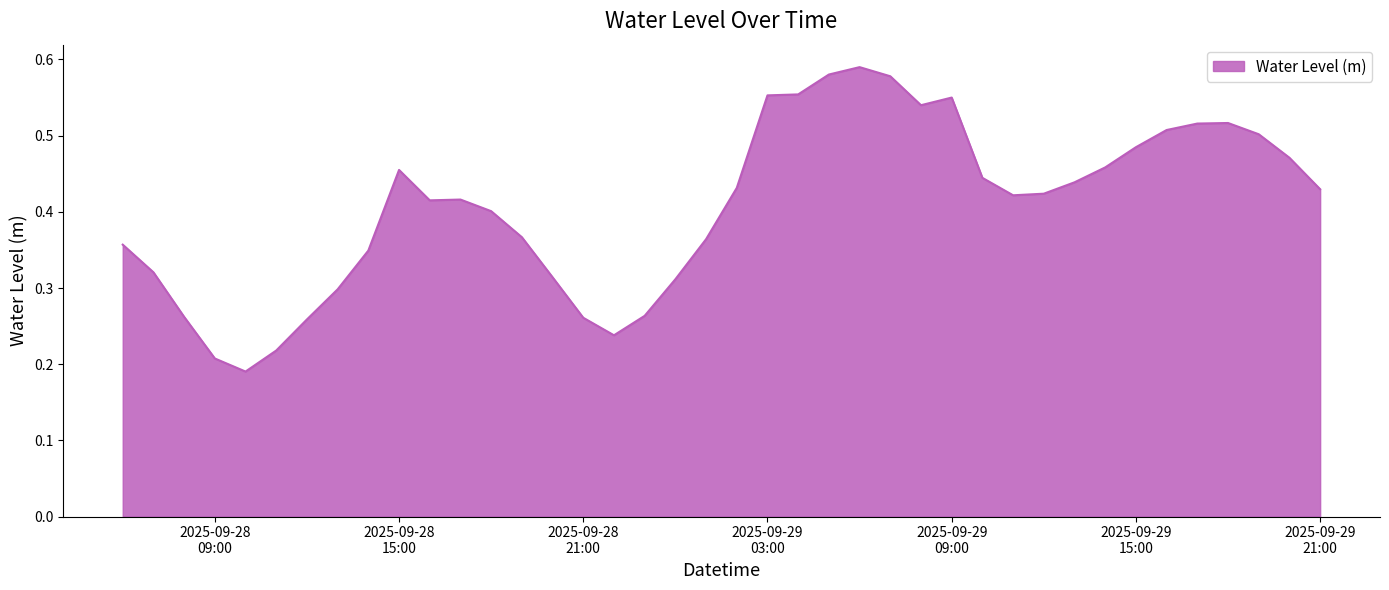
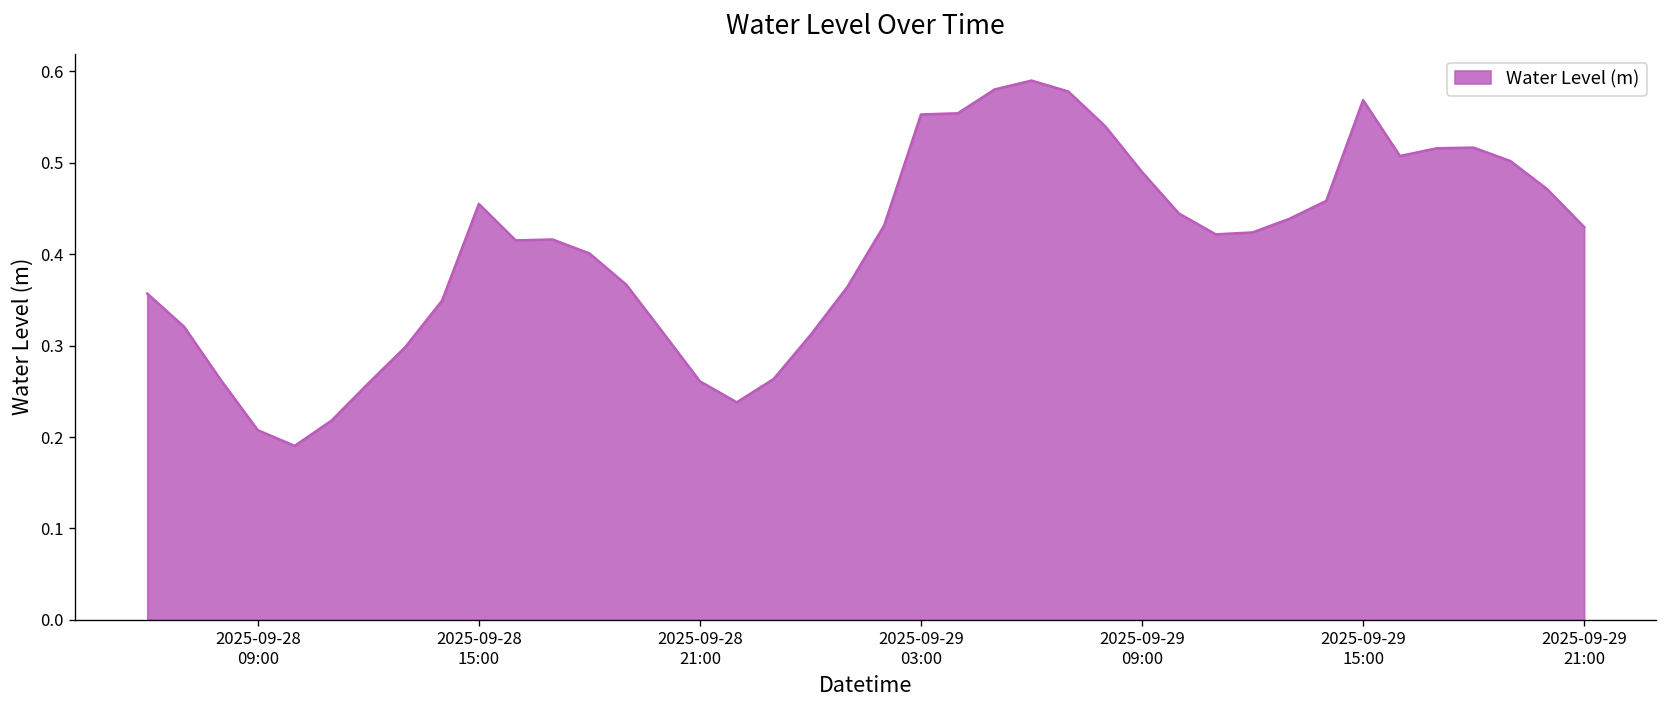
  {
    "2025-09-28 09:00": 0.21,
    "2025-09-28 15:00": 0.45,
    "2025-09-28 21:00": 0.26,
    "2025-09-29 03:00": 0.55,
-   "2025-09-29 09:00": 0.55,
-   "2025-09-29 15:00": 0.48,
+   "2025-09-29 09:00": 0.49,
+   "2025-09-29 15:00": 0.57,
    "2025-09-29 21:00": 0.43
  }
